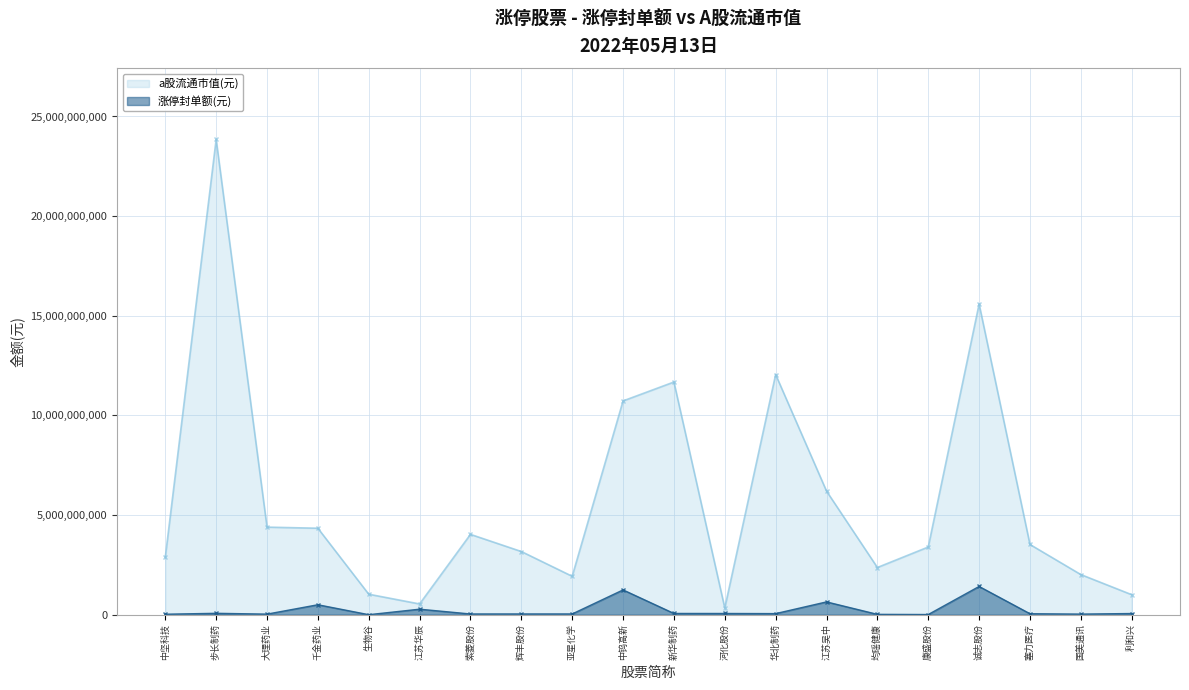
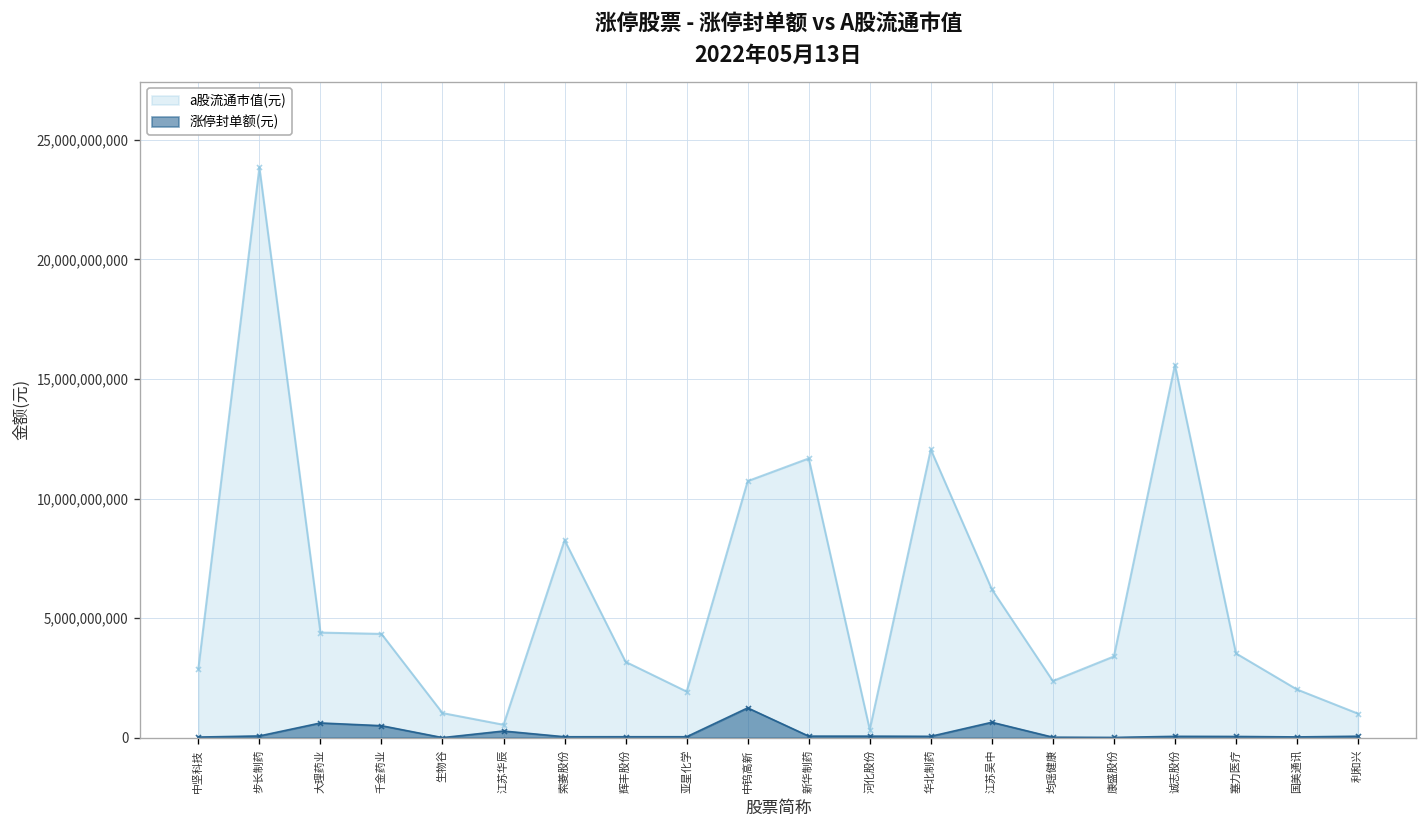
  {
    "a股流通市值(元)": {
      "中坚科技": "2,900,000,000",
      "步长制药": "23,800,000,000",
      "大理药业": "4,400,000,000",
      "千金药业": "4,300,000,000",
      "生物谷": "1,000,000,000",
      "江苏华辰": "500,000,000",
-     "索菱股份": "4,000,000,000",
+     "索菱股份": "8,300,000,000",
      "辉丰股份": "3,200,000,000",
      "亚星化学": "1,900,000,000",
      "中钨高新": "10,700,000,000",
      "新华制药": "11,700,000,000",
      "河化股份": "300,000,000",
      "华北制药": "12,100,000,000",
      "江苏吴中": "6,200,000,000",
      "均瑶健康": "2,400,000,000",
      "康盛股份": "3,400,000,000",
      "诚志股份": "15,600,000,000",
      "塞力医疗": "3,500,000,000",
      "国美通讯": "2,000,000,000",
      "利和兴": "1,000,000,000"
    },
    "涨停封单额(元)": {
      "中坚科技": "0",
      "步长制药": "100,000,000",
-     "大理药业": "0",
+     "大理药业": "600,000,000",
      "千金药业": "500,000,000",
      "生物谷": "0",
      "江苏华辰": "300,000,000",
      "索菱股份": "0",
      "辉丰股份": "0",
      "亚星化学": "0",
      "中钨高新": "1,200,000,000",
      "新华制药": "100,000,000",
      "河化股份": "100,000,000",
      "华北制药": "100,000,000",
      "江苏吴中": "600,000,000",
      "均瑶健康": "0",
      "康盛股份": "0",
-     "诚志股份": "1,400,000,000",
+     "诚志股份": "100,000,000",
      "塞力医疗": "100,000,000",
      "国美通讯": "0",
      "利和兴": "100,000,000"
    }
  }
